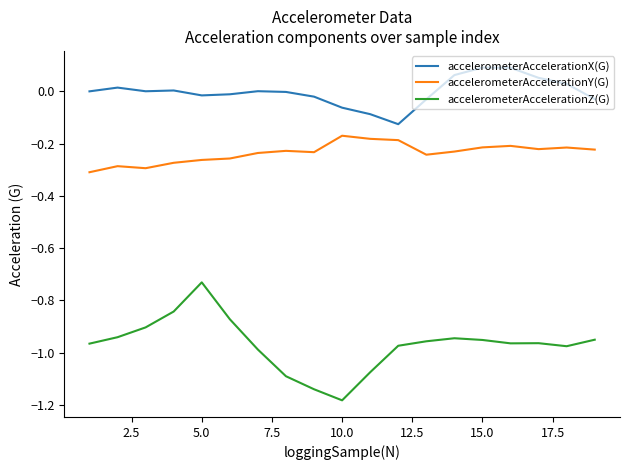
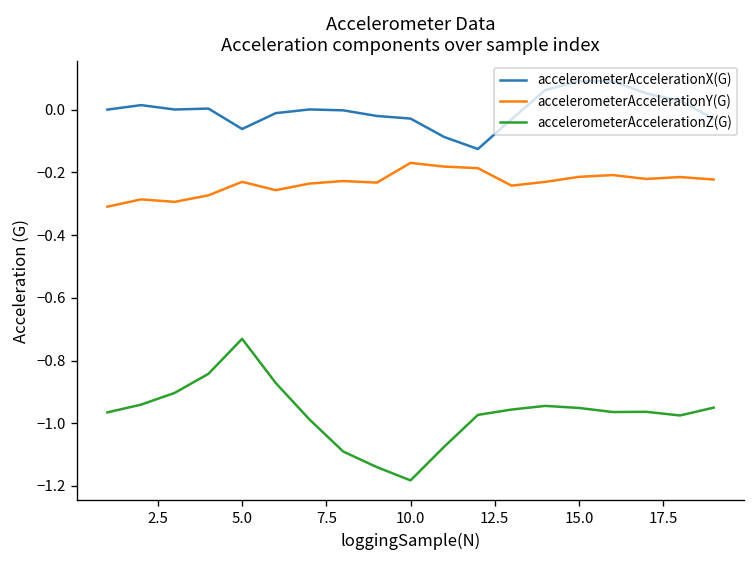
  {
    "accelerometerAccelerationX(G)": {
-     "5.0": -0.02,
-     "10.0": -0.06
+     "5.0": -0.06,
+     "10.0": -0.03
    },
    "accelerometerAccelerationY(G)": {
-     "5.0": -0.26,
+     "5.0": -0.23,
      "10.0": -0.17,
      "15.0": -0.21
    },
    "accelerometerAccelerationZ(G)": {
      "5.0": -0.73,
      "10.0": -1.18,
      "15.0": -0.95
    }
  }
